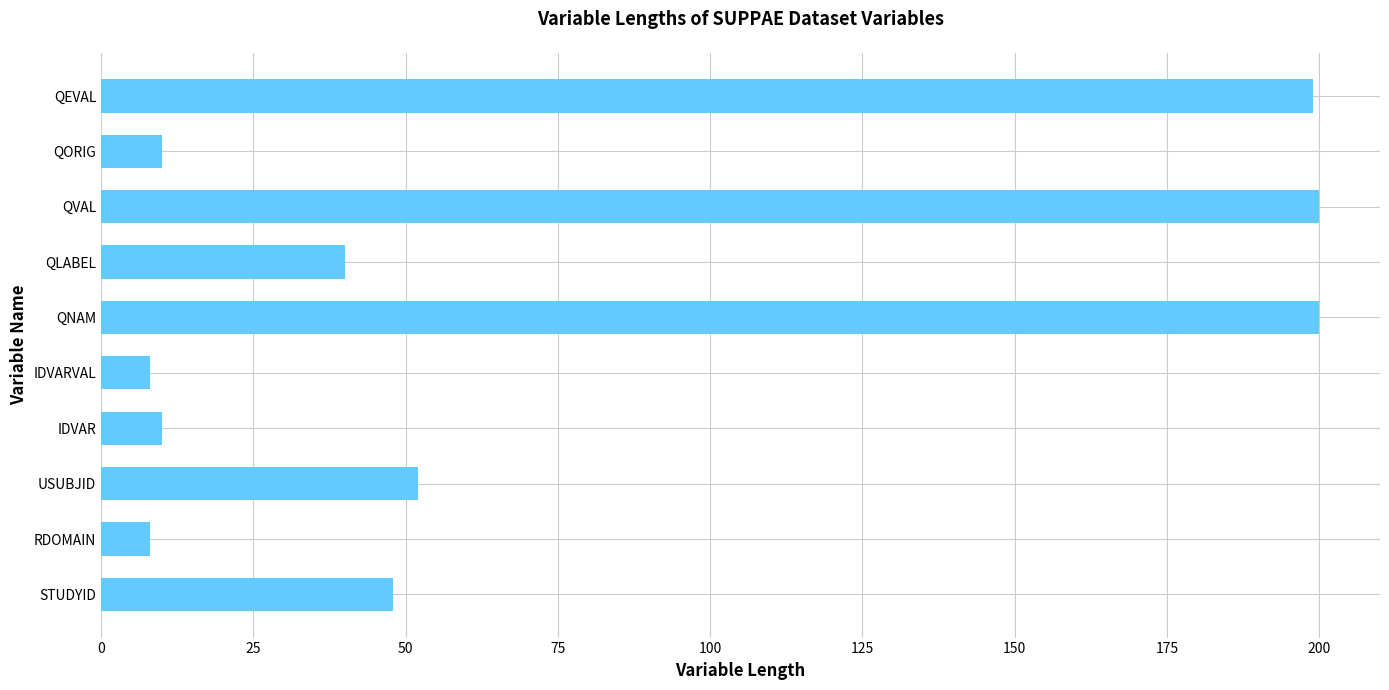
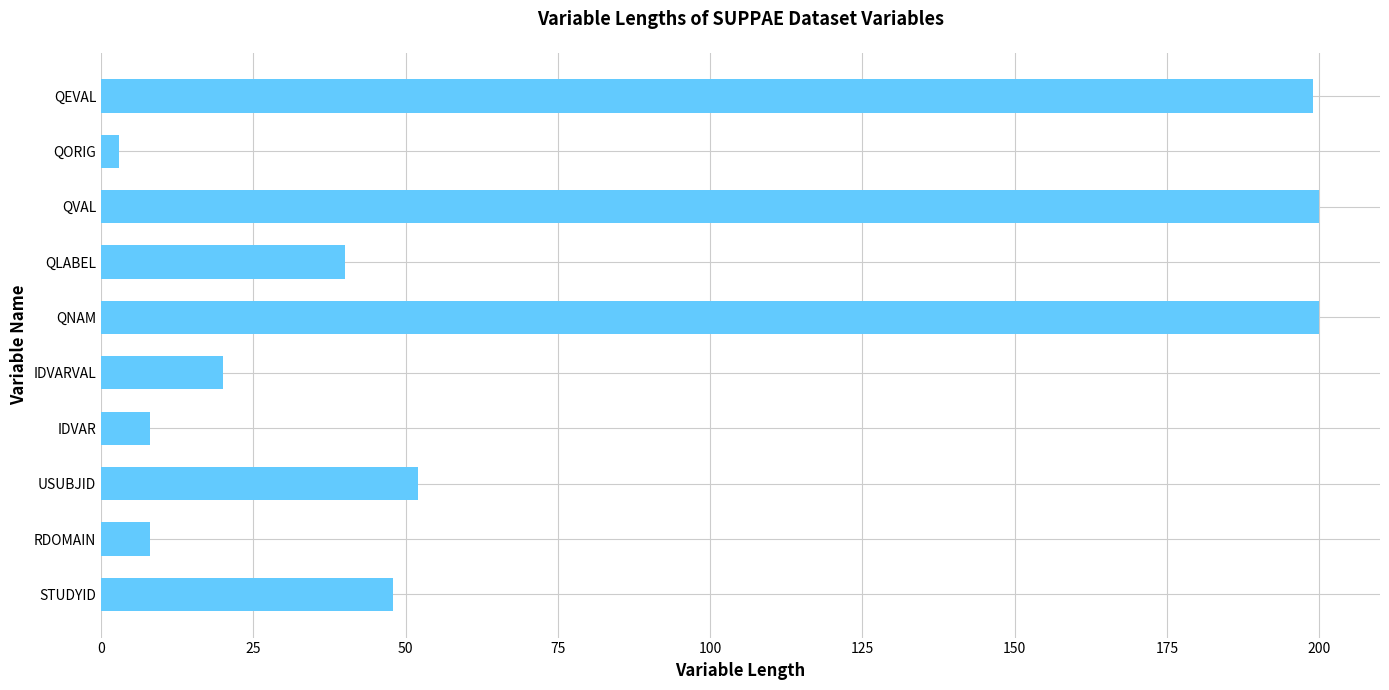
  {
    "QEVAL": 199,
-   "QORIG": 10,
+   "QORIG": 3,
    "QVAL": 200,
    "QLABEL": 40,
    "QNAM": 200,
-   "IDVARVAL": 8,
-   "IDVAR": 10,
+   "IDVARVAL": 20,
+   "IDVAR": 8,
    "USUBJID": 52,
    "RDOMAIN": 8,
    "STUDYID": 48
  }
